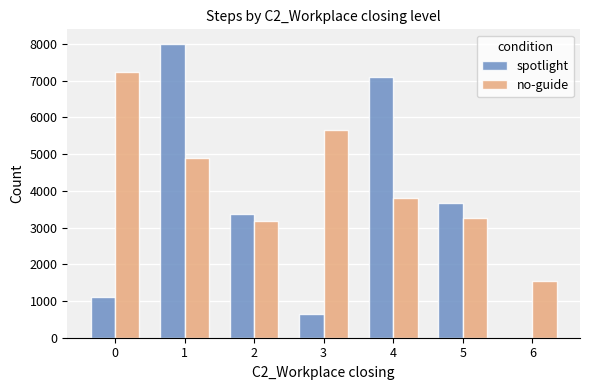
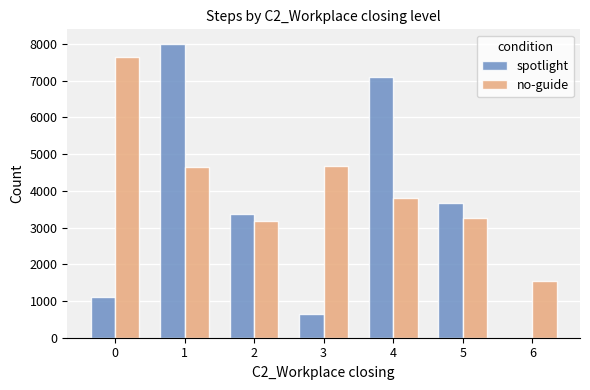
  {
    "spotlight": {
      "0": 1100,
      "1": 8000,
      "2": 3400,
      "3": 700,
      "4": 7100,
      "5": 3700,
      "6": 0
    },
    "no-guide": {
-     "0": 7200,
-     "1": 4900,
+     "0": 7700,
+     "1": 4700,
      "2": 3200,
-     "3": 5700,
+     "3": 4700,
      "4": 3800,
      "5": 3300,
      "6": 1500
    }
  }
